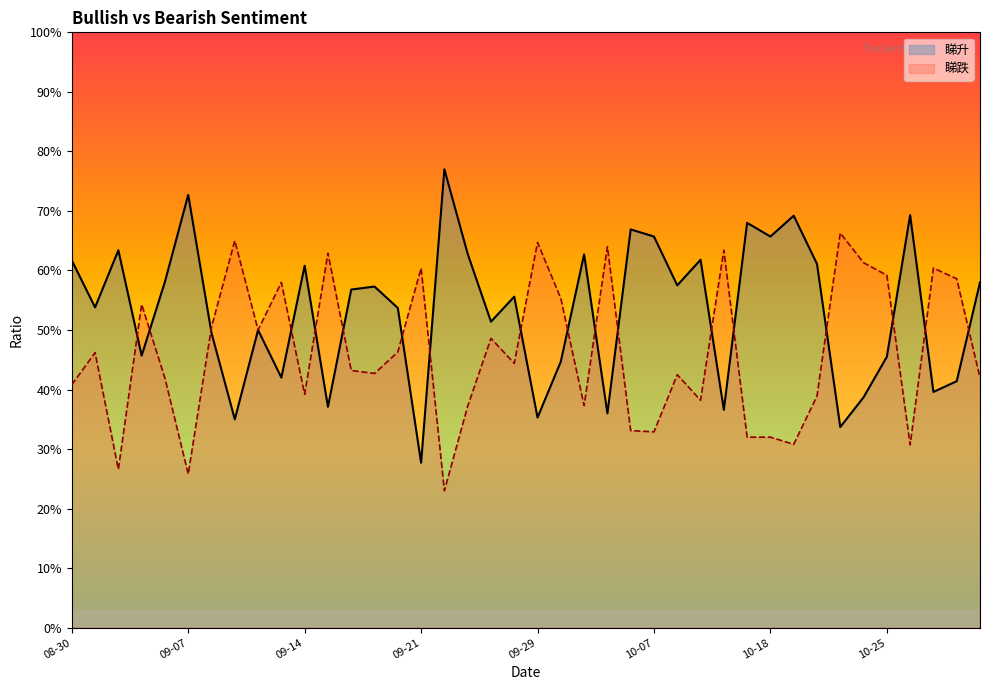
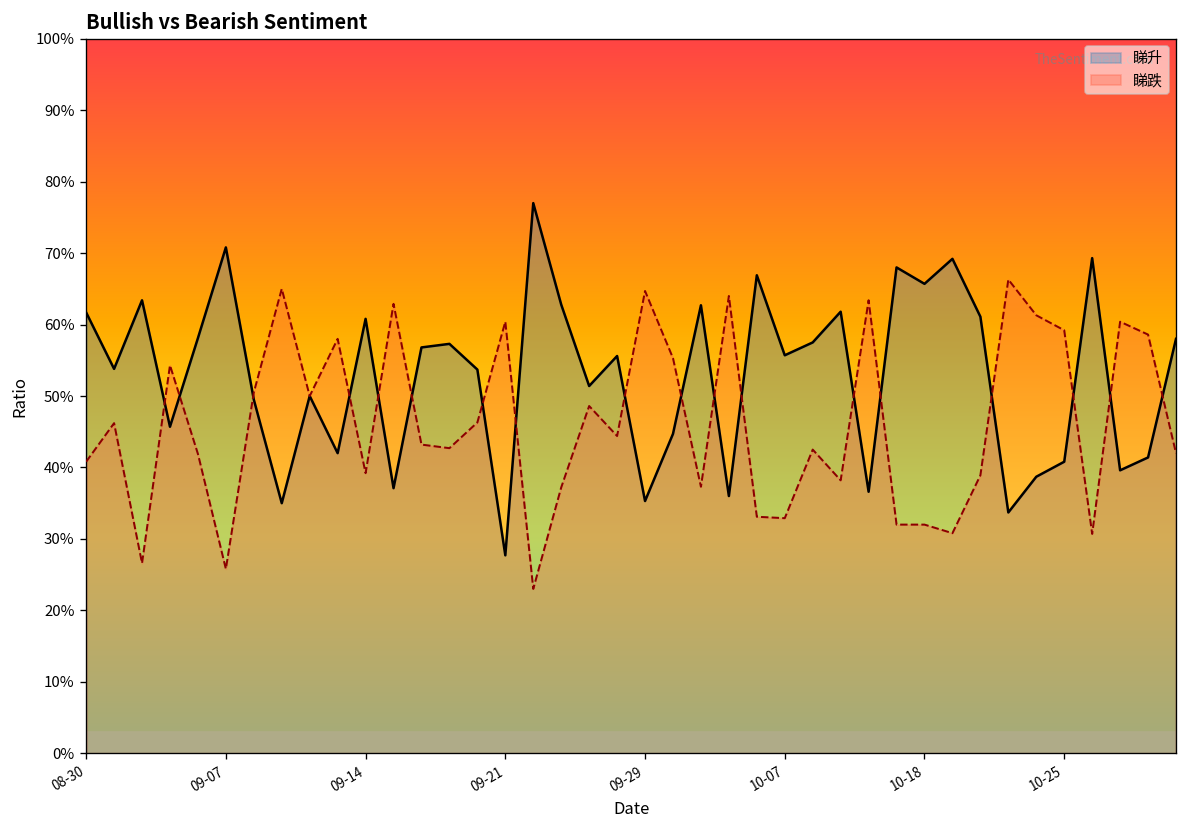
  {
    "睇升": {
      "08-30": "62%",
-     "09-07": "73%",
+     "09-07": "71%",
      "09-14": "61%",
      "09-21": "28%",
      "09-29": "35%",
-     "10-07": "66%",
+     "10-07": "56%",
      "10-18": "66%",
-     "10-25": "46%"
+     "10-25": "41%"
    },
    "睇跌": {
      "08-30": "41%",
      "09-07": "26%",
      "09-14": "39%",
      "09-21": "60%",
      "09-29": "65%",
      "10-07": "33%",
      "10-18": "32%",
      "10-25": "59%"
    }
  }
